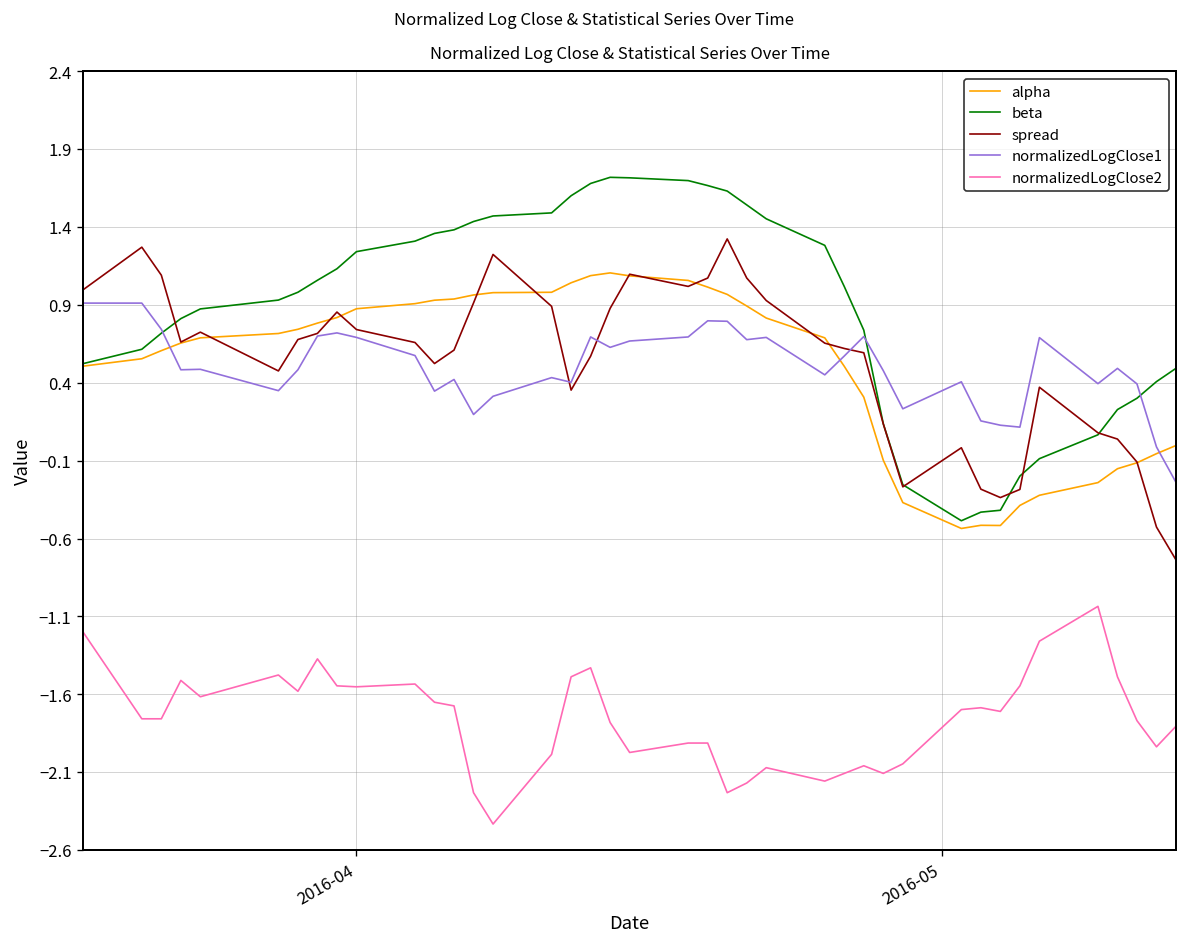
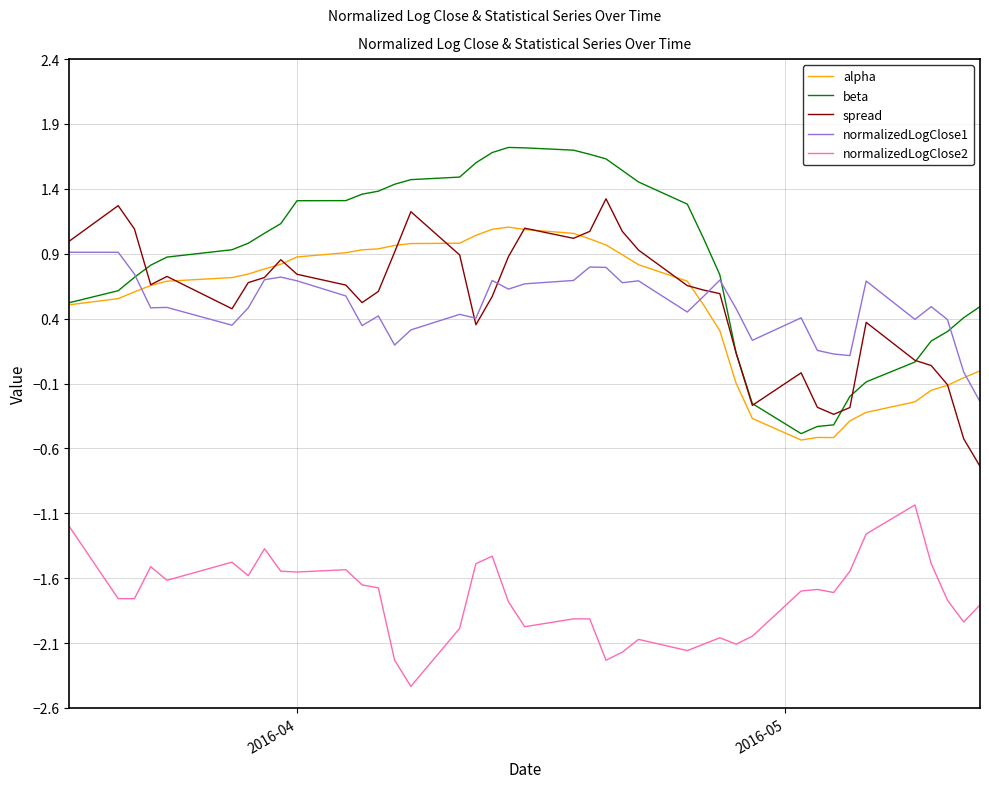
  {
    "alpha": {
      "2016-04": 0.88
    },
    "beta": {
-     "2016-04": 1.24
+     "2016-04": 1.31
    },
    "spread": {
      "2016-04": 0.74
    },
    "normalizedLogClose1": {
      "2016-04": 0.69
    },
    "normalizedLogClose2": {
      "2016-04": -1.55
    }
  }
